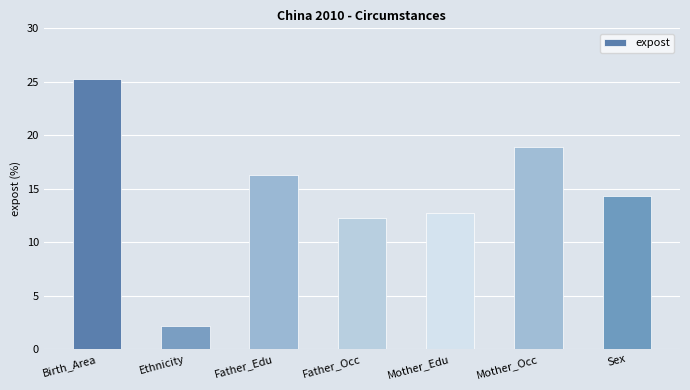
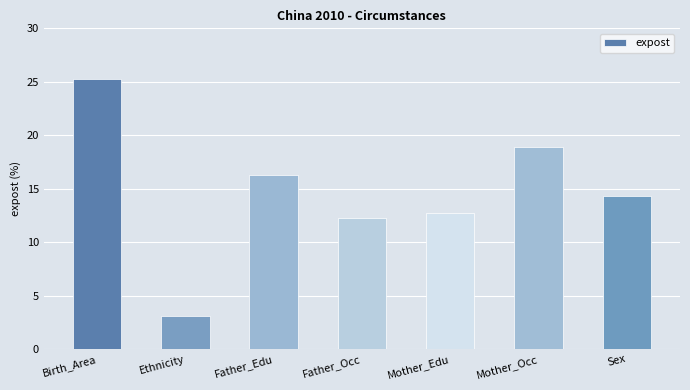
  {
    "Birth_Area": 25.2,
-   "Ethnicity": 2.1,
+   "Ethnicity": 3.1,
    "Father_Edu": 16.3,
    "Father_Occ": 12.3,
    "Mother_Edu": 12.7,
    "Mother_Occ": 18.9,
    "Sex": 14.3
  }
